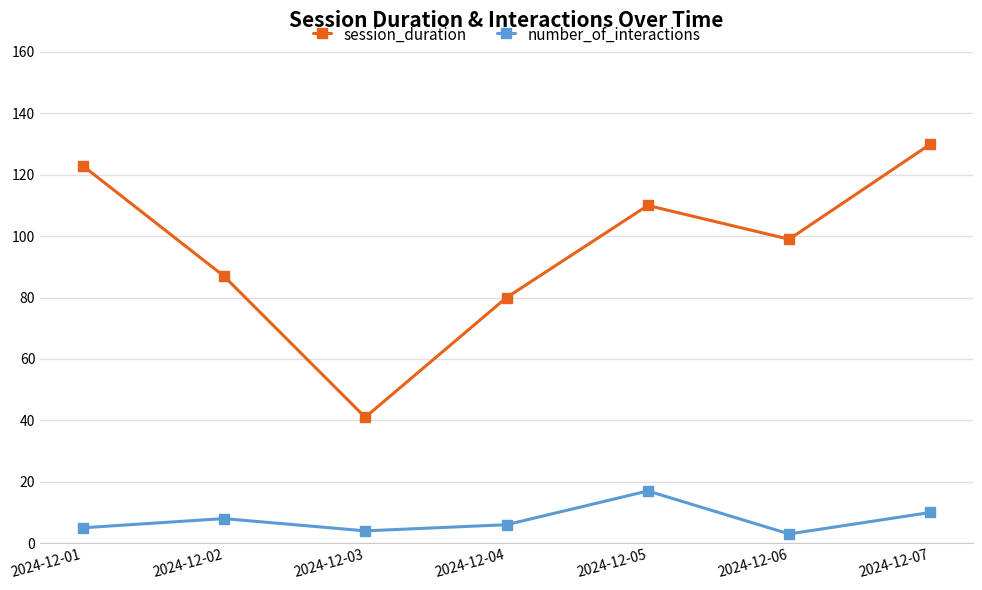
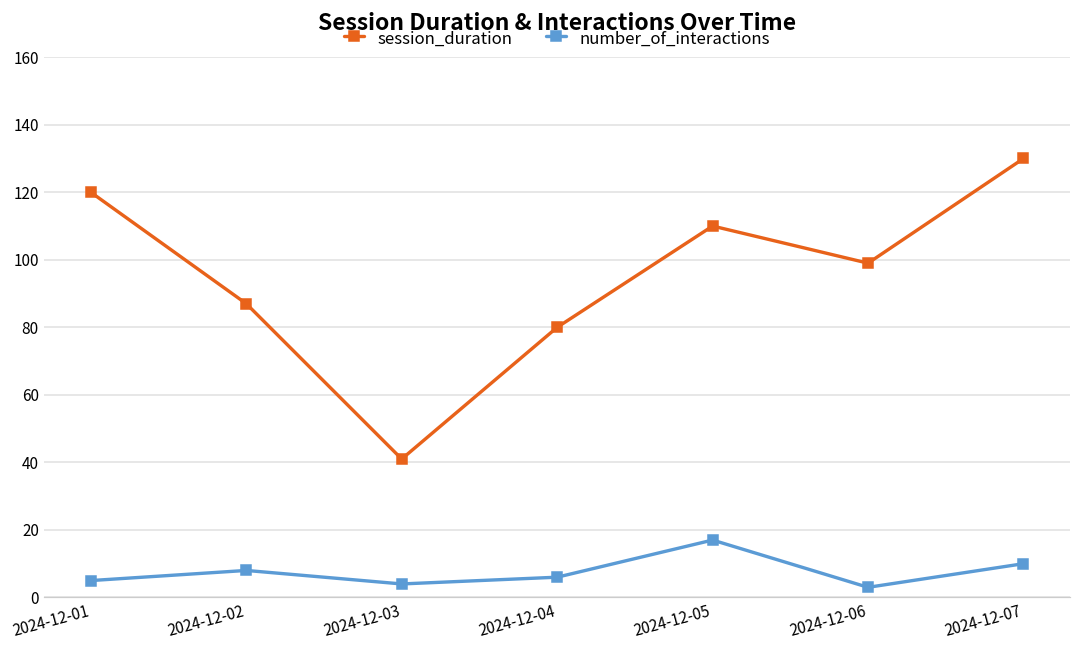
  {
    "session_duration": {
-     "2024-12-01": 123,
+     "2024-12-01": 120,
      "2024-12-02": 87,
      "2024-12-03": 41,
      "2024-12-04": 80,
      "2024-12-05": 110,
      "2024-12-06": 99,
      "2024-12-07": 130
    },
    "number_of_interactions": {
      "2024-12-01": 5,
      "2024-12-02": 8,
      "2024-12-03": 4,
      "2024-12-04": 6,
      "2024-12-05": 17,
      "2024-12-06": 3,
      "2024-12-07": 10
    }
  }
